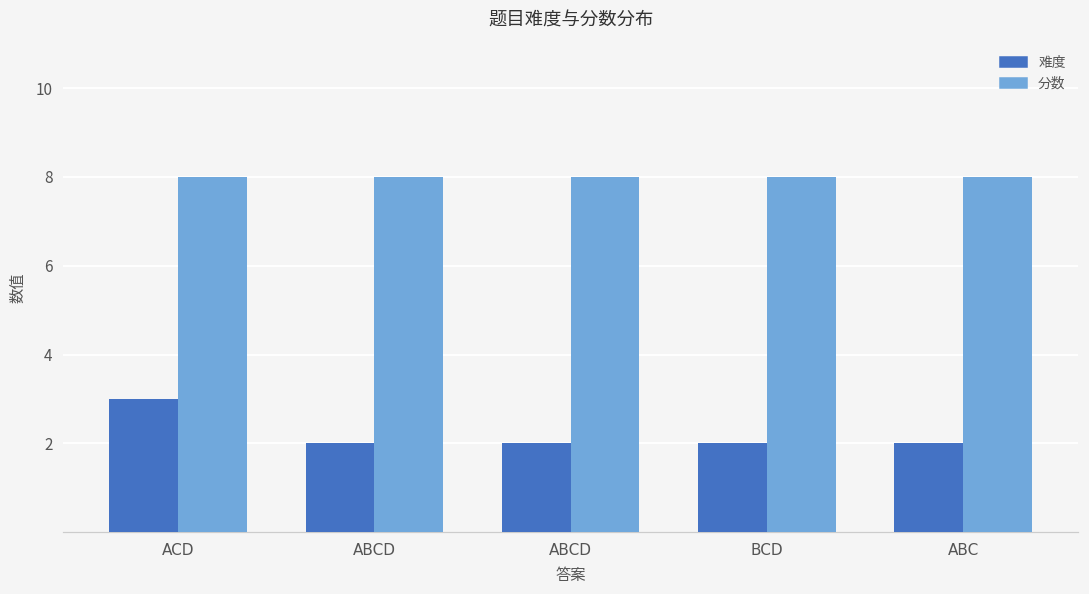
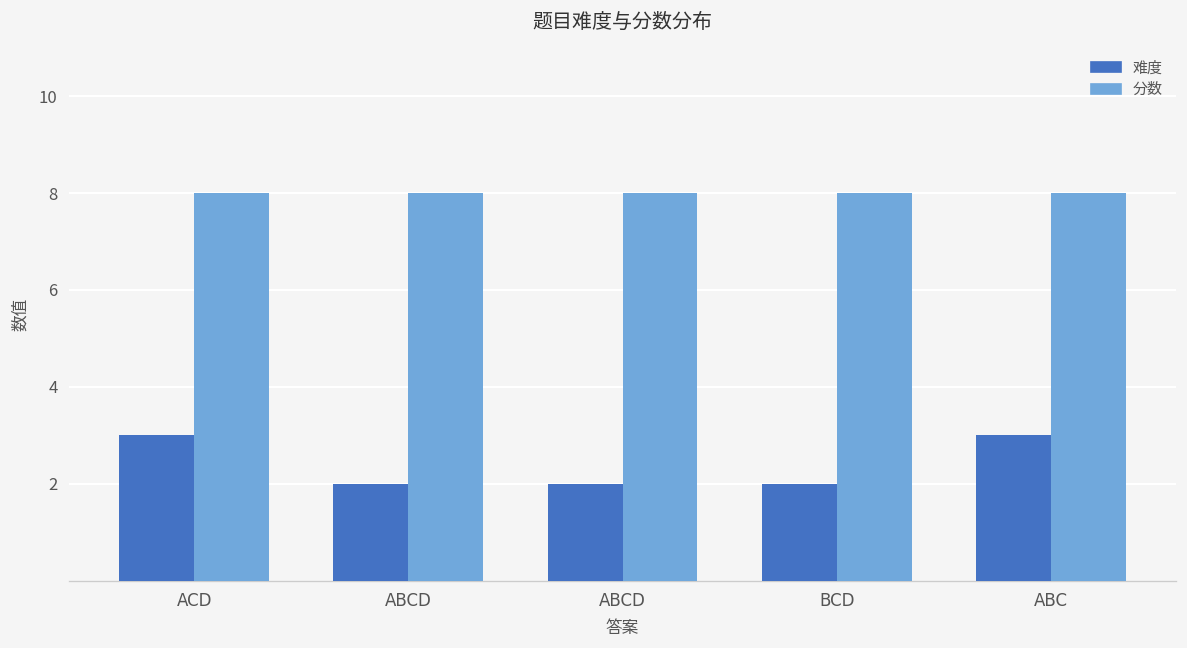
  {
    "难度": {
      "ACD": 3,
      "BCD": 2,
-     "ABC": 2
+     "ABC": 3
    },
    "分数": {
      "ACD": 8,
      "BCD": 8,
      "ABC": 8
    }
  }
